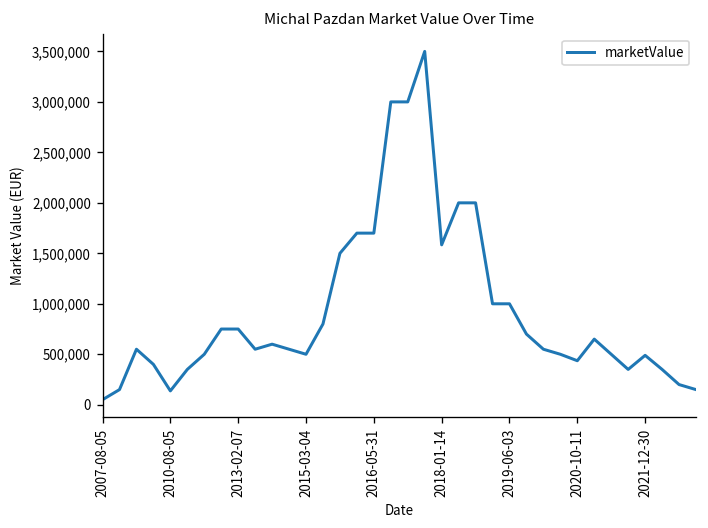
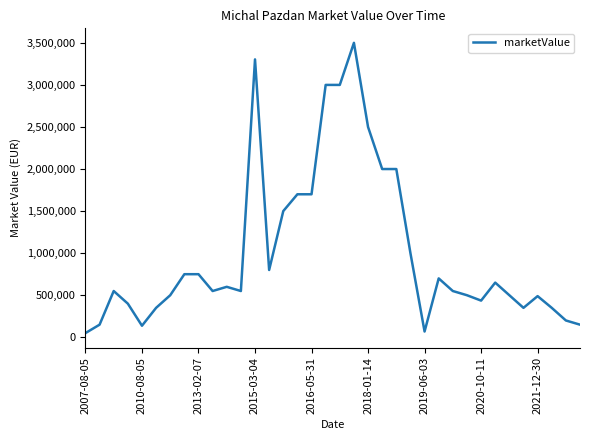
  {
    "2007-08-05": "100,000",
    "2010-08-05": "100,000",
    "2013-02-07": "800,000",
-   "2015-03-04": "500,000",
+   "2015-03-04": "3,300,000",
    "2016-05-31": "1,700,000",
-   "2018-01-14": "1,600,000",
-   "2019-06-03": "1,000,000",
+   "2018-01-14": "2,500,000",
+   "2019-06-03": "100,000",
    "2020-10-11": "400,000",
    "2021-12-30": "500,000"
  }
